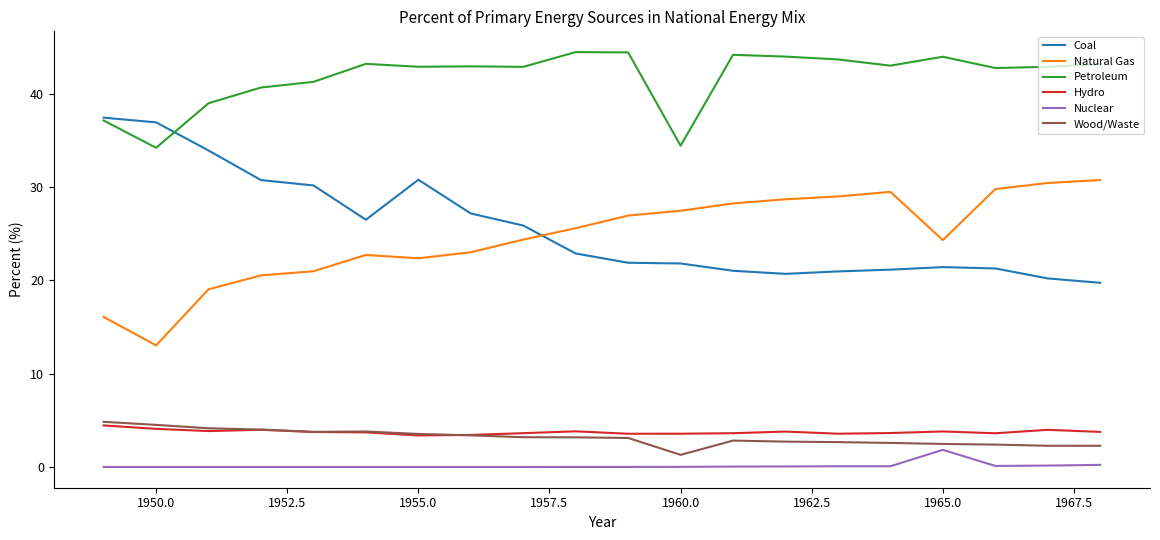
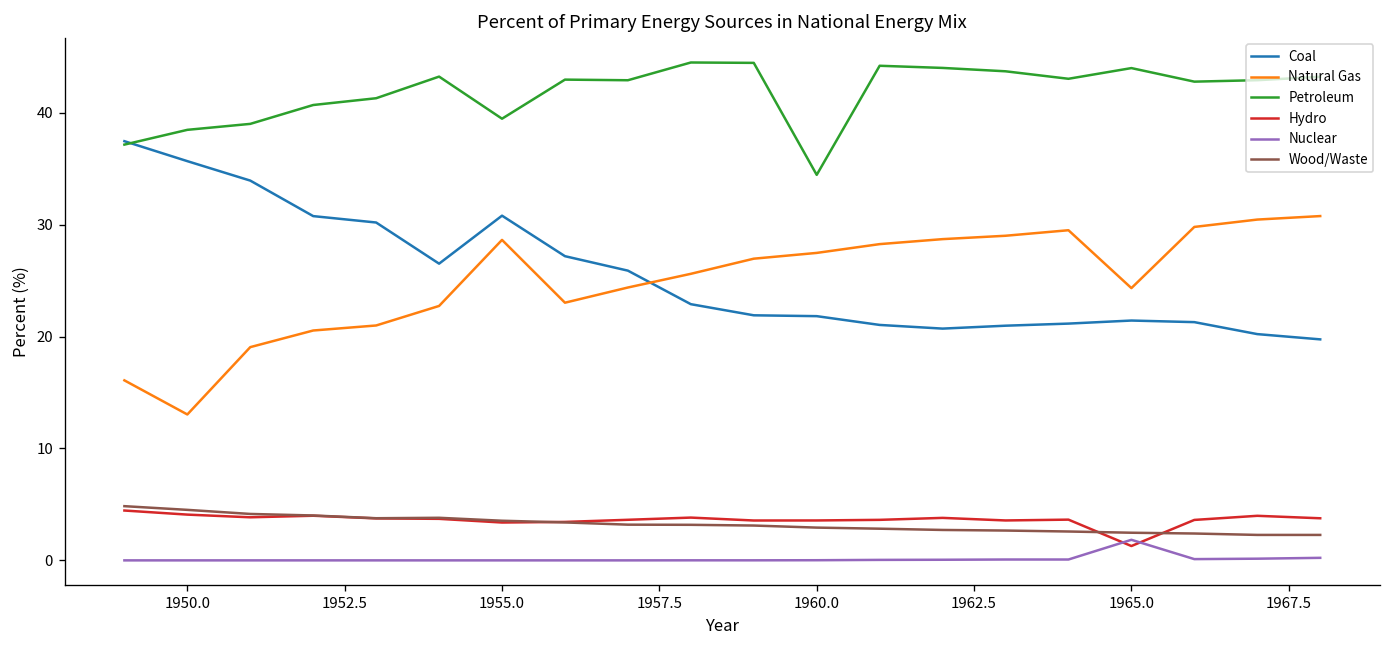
  {
    "Coal": {
-     "1950.0": 37,
+     "1950.0": 36,
      "1955.0": 31,
      "1960.0": 22,
      "1965.0": 21
    },
    "Natural Gas": {
      "1950.0": 13,
-     "1955.0": 22,
+     "1955.0": 29,
      "1960.0": 27,
      "1965.0": 24
    },
    "Petroleum": {
-     "1950.0": 34,
-     "1955.0": 43,
+     "1950.0": 38,
+     "1955.0": 39,
      "1960.0": 34,
      "1965.0": 44
    },
    "Hydro": {
      "1950.0": 4,
      "1960.0": 4,
-     "1965.0": 4
+     "1965.0": 1
    },
    "Nuclear": {
      "1950.0": 0,
      "1955.0": 0,
      "1960.0": 0,
      "1965.0": 2
    },
    "Wood/Waste": {
      "1950.0": 5,
-     "1960.0": 1,
+     "1960.0": 3,
      "1965.0": 2
    }
  }
